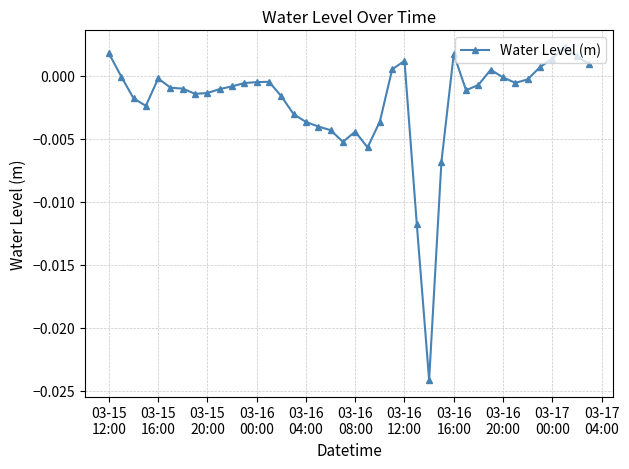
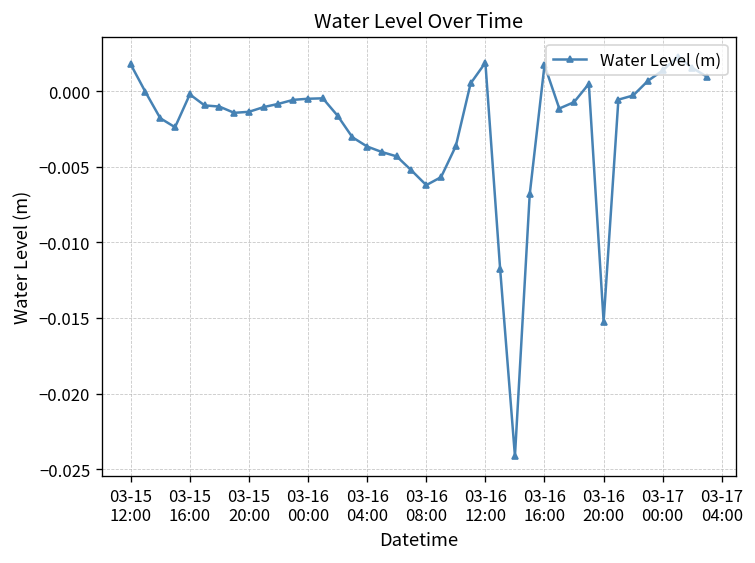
  {
    "03-15 12:00": 0.0018,
    "03-15 16:00": -0.0002,
    "03-15 20:00": -0.0014,
    "03-16 00:00": -0.0005,
    "03-16 04:00": -0.0037,
-   "03-16 08:00": -0.0044,
-   "03-16 12:00": 0.0012,
+   "03-16 08:00": -0.0062,
+   "03-16 12:00": 0.0019,
    "03-16 16:00": 0.0017,
-   "03-16 20:00": -0.0001
+   "03-16 20:00": -0.0152
  }
